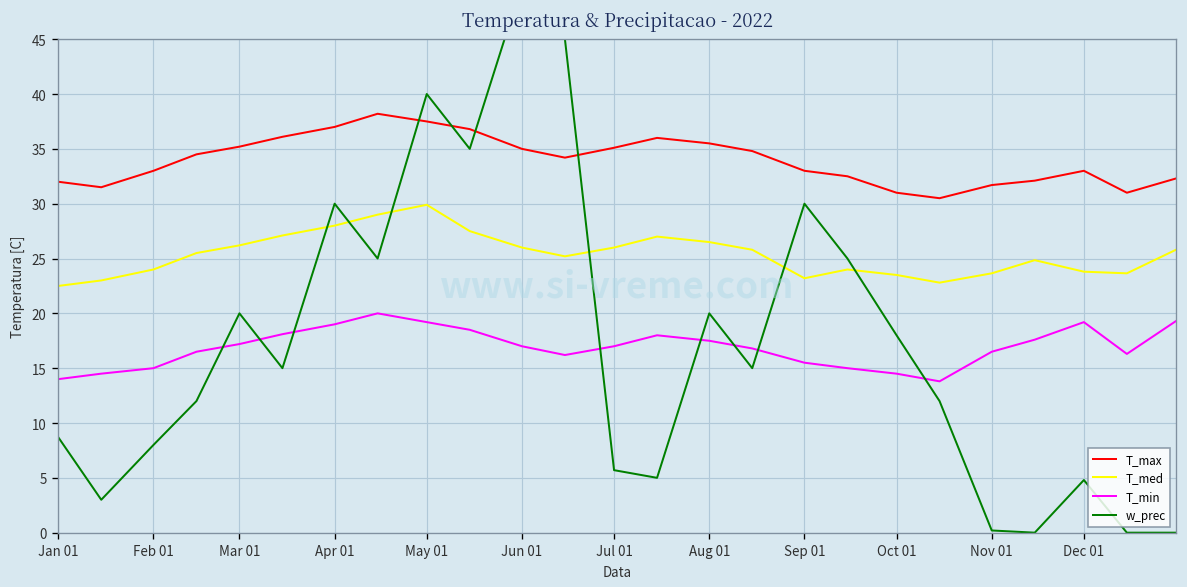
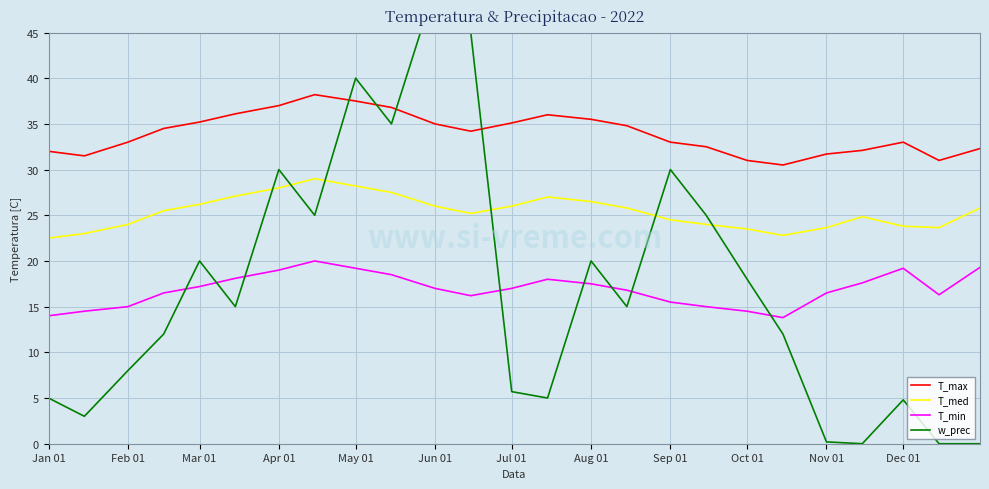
  {
    "T_max": {
      "Jan 01": 32,
      "Feb 01": 33,
      "Mar 01": 35,
      "Apr 01": 37,
      "May 01": 38,
      "Jun 01": 35,
      "Jul 01": 35,
      "Aug 01": 36,
      "Sep 01": 33,
      "Oct 01": 31,
      "Nov 01": 32,
      "Dec 01": 33
    },
    "T_med": {
      "Jan 01": 23,
      "Feb 01": 24,
      "Mar 01": 26,
      "Apr 01": 28,
-     "May 01": 30,
+     "May 01": 28,
      "Jun 01": 26,
      "Jul 01": 26,
      "Aug 01": 27,
-     "Sep 01": 23,
+     "Sep 01": 25,
      "Oct 01": 24,
      "Nov 01": 24,
      "Dec 01": 24
    },
    "T_min": {
      "Jan 01": 14,
      "Feb 01": 15,
      "Mar 01": 17,
      "Apr 01": 19,
      "May 01": 19,
      "Jun 01": 17,
      "Jul 01": 17,
      "Aug 01": 18,
      "Sep 01": 16,
      "Oct 01": 15,
      "Nov 01": 17,
      "Dec 01": 19
    },
    "w_prec": {
-     "Jan 01": 9,
+     "Jan 01": 5,
      "Feb 01": 8,
      "Mar 01": 20,
      "Apr 01": 30,
      "May 01": 40,
      "Jul 01": 6,
      "Aug 01": 20,
      "Sep 01": 30,
      "Oct 01": 18,
      "Nov 01": 0,
      "Dec 01": 5
    }
  }
